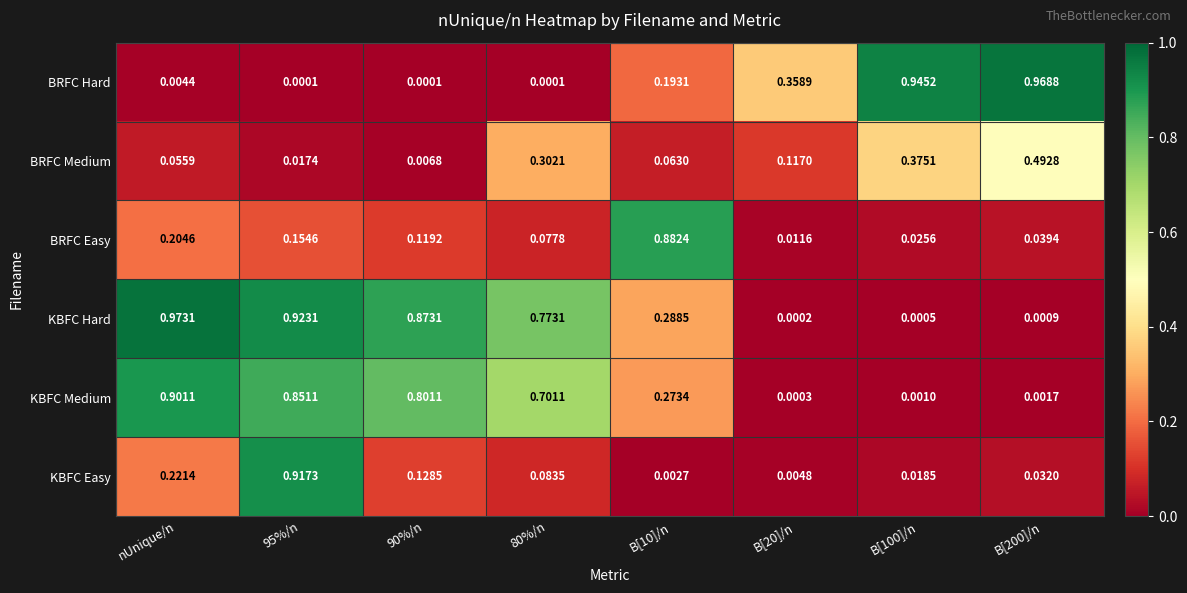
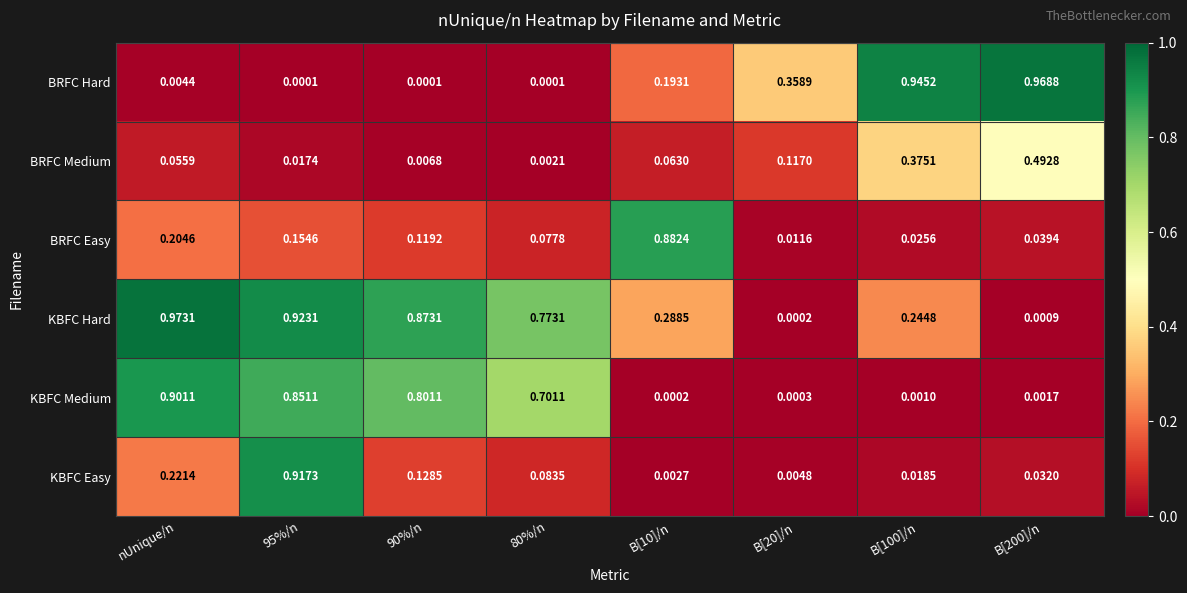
  {
    "BRFC Hard": {
      "nUnique/n": 0.0044,
      "95%/n": 0.0001,
      "90%/n": 0.0001,
      "80%/n": 0.0001,
      "B[10]/n": 0.1931,
      "B[20]/n": 0.3589,
      "B[100]/n": 0.9452,
      "B[200]/n": 0.9688
    },
    "BRFC Medium": {
      "nUnique/n": 0.0559,
      "95%/n": 0.0174,
      "90%/n": 0.0068,
-     "80%/n": 0.3021,
+     "80%/n": 0.0021,
      "B[10]/n": 0.0630,
      "B[20]/n": 0.1170,
      "B[100]/n": 0.3751,
      "B[200]/n": 0.4928
    },
    "BRFC Easy": {
      "nUnique/n": 0.2046,
      "95%/n": 0.1546,
      "90%/n": 0.1192,
      "80%/n": 0.0778,
      "B[10]/n": 0.8824,
      "B[20]/n": 0.0116,
      "B[100]/n": 0.0256,
      "B[200]/n": 0.0394
    },
    "KBFC Hard": {
      "nUnique/n": 0.9731,
      "95%/n": 0.9231,
      "90%/n": 0.8731,
      "80%/n": 0.7731,
      "B[10]/n": 0.2885,
      "B[20]/n": 0.0002,
-     "B[100]/n": 0.0005,
+     "B[100]/n": 0.2448,
      "B[200]/n": 0.0009
    },
    "KBFC Medium": {
      "nUnique/n": 0.9011,
      "95%/n": 0.8511,
      "90%/n": 0.8011,
      "80%/n": 0.7011,
-     "B[10]/n": 0.2734,
+     "B[10]/n": 0.0002,
      "B[20]/n": 0.0003,
      "B[100]/n": 0.0010,
      "B[200]/n": 0.0017
    },
    "KBFC Easy": {
      "nUnique/n": 0.2214,
      "95%/n": 0.9173,
      "90%/n": 0.1285,
      "80%/n": 0.0835,
      "B[10]/n": 0.0027,
      "B[20]/n": 0.0048,
      "B[100]/n": 0.0185,
      "B[200]/n": 0.0320
    }
  }
